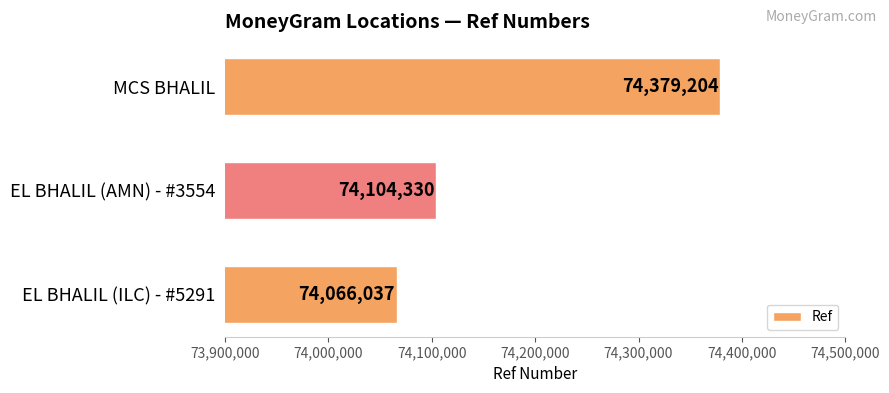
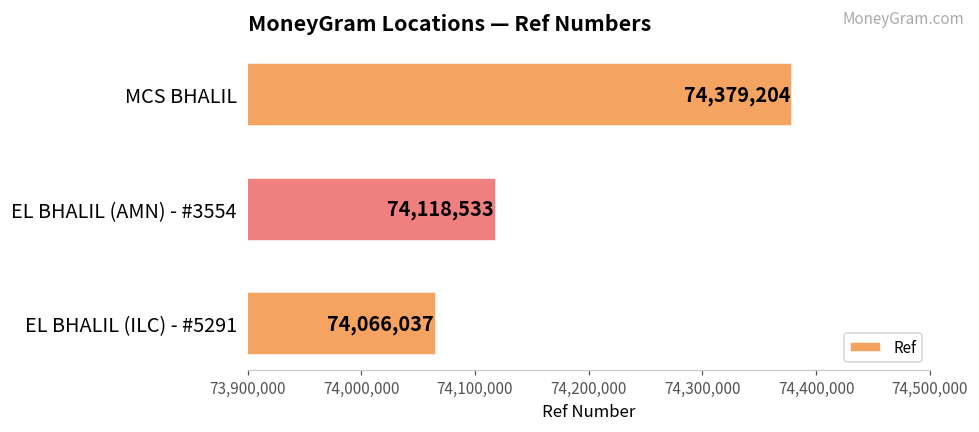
  {
    "MCS BHALIL": "74,379,204",
-   "EL BHALIL (AMN) - #3554": "74,104,330",
+   "EL BHALIL (AMN) - #3554": "74,118,533",
    "EL BHALIL (ILC) - #5291": "74,066,037"
  }
